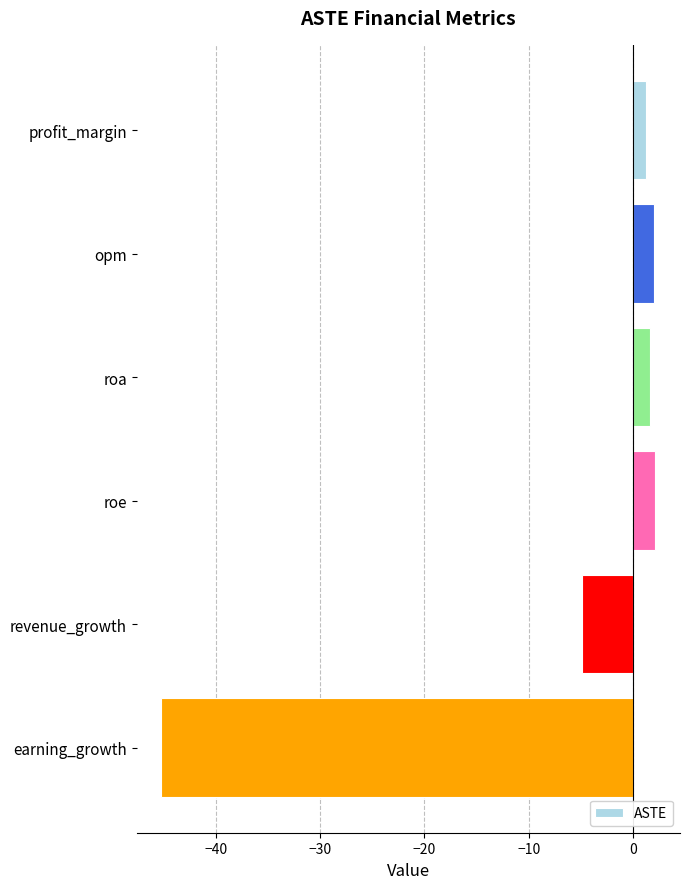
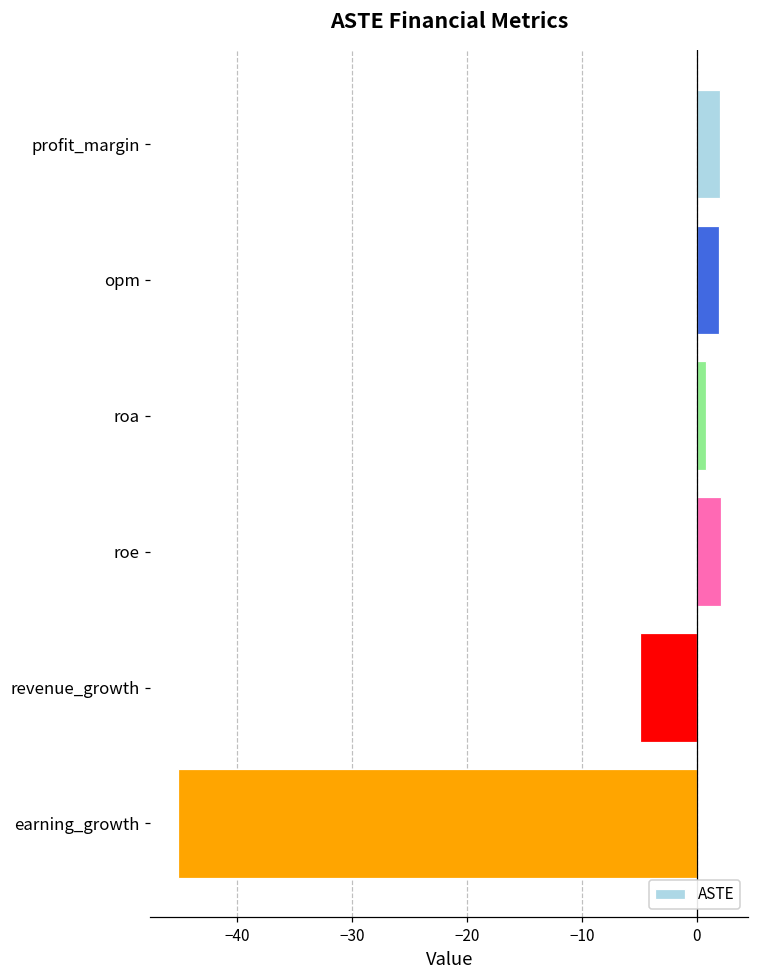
  {
-   "profit_margin": 1.2,
+   "profit_margin": 2.0,
    "opm": 2.0,
-   "roa": 1.6,
+   "roa": 0.9,
    "roe": 2.1,
    "revenue_growth": -4.9,
    "earning_growth": -45.2
  }
